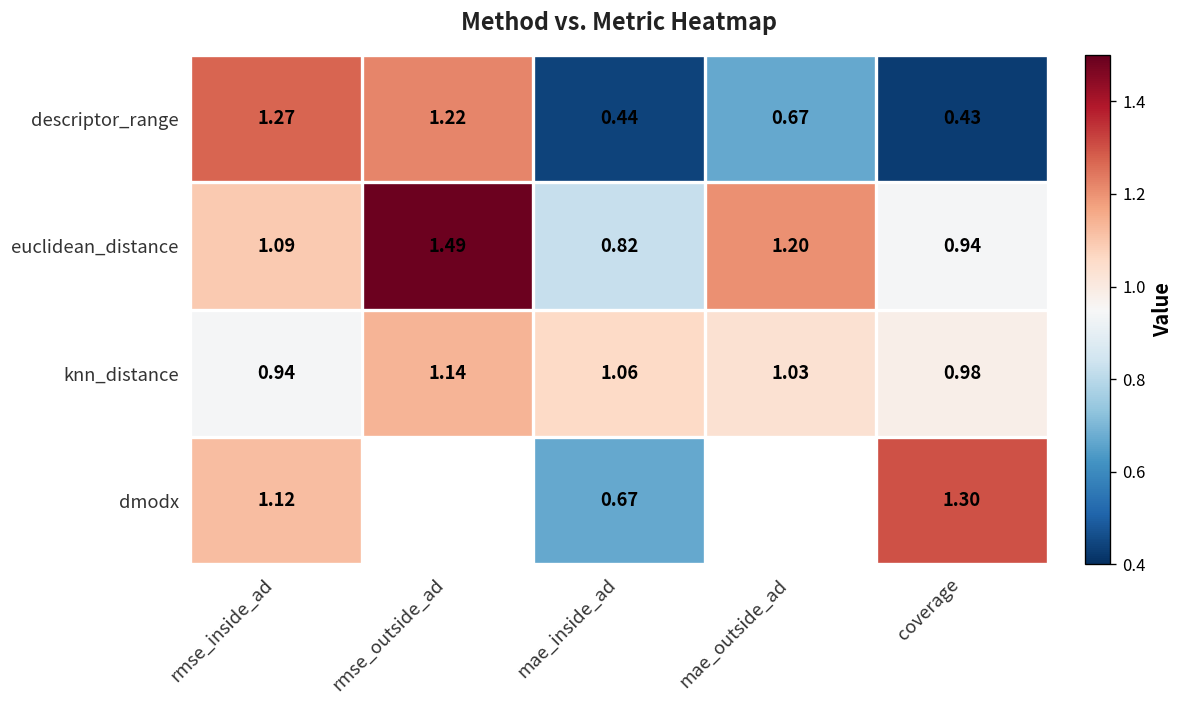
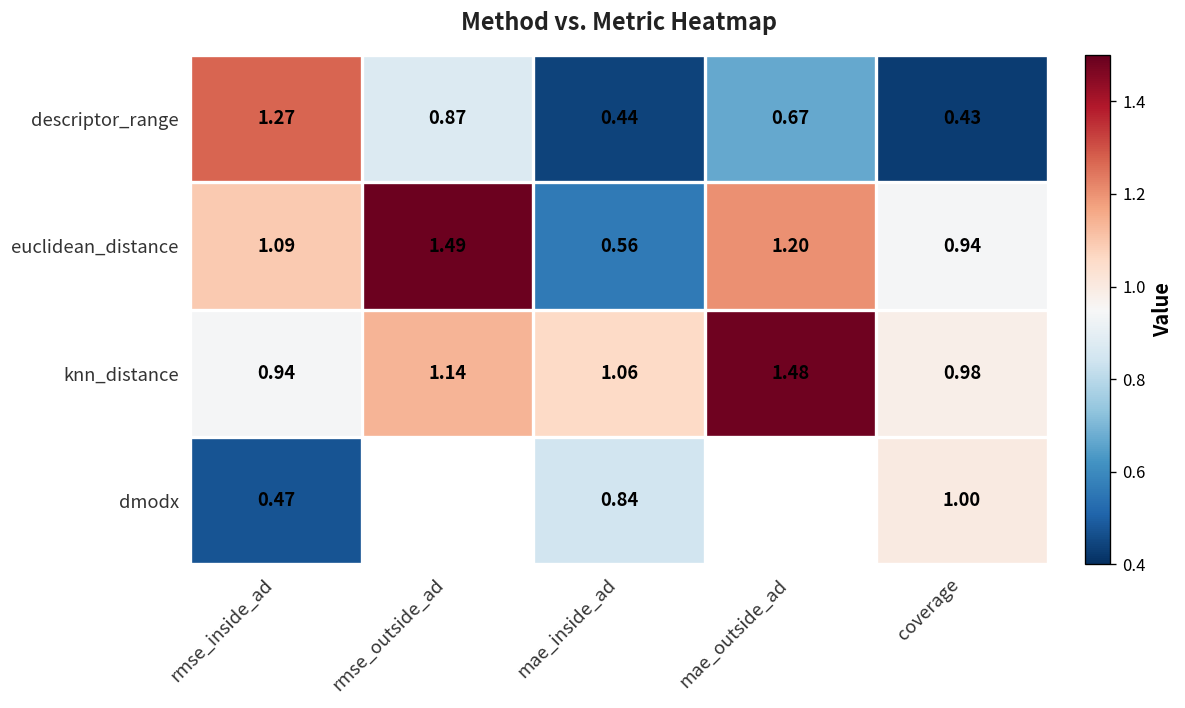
  {
    "descriptor_range": {
      "rmse_inside_ad": 1.27,
-     "rmse_outside_ad": 1.22,
+     "rmse_outside_ad": 0.87,
      "mae_inside_ad": 0.44,
      "mae_outside_ad": 0.67,
      "coverage": 0.43
    },
    "euclidean_distance": {
      "rmse_inside_ad": 1.09,
      "rmse_outside_ad": 1.49,
-     "mae_inside_ad": 0.82,
+     "mae_inside_ad": 0.56,
      "mae_outside_ad": 1.20,
      "coverage": 0.94
    },
    "knn_distance": {
      "rmse_inside_ad": 0.94,
      "rmse_outside_ad": 1.14,
      "mae_inside_ad": 1.06,
-     "mae_outside_ad": 1.03,
+     "mae_outside_ad": 1.48,
      "coverage": 0.98
    },
    "dmodx": {
-     "rmse_inside_ad": 1.12,
-     "mae_inside_ad": 0.67,
-     "coverage": 1.30
+     "rmse_inside_ad": 0.47,
+     "mae_inside_ad": 0.84,
+     "coverage": 1.00
    }
  }
